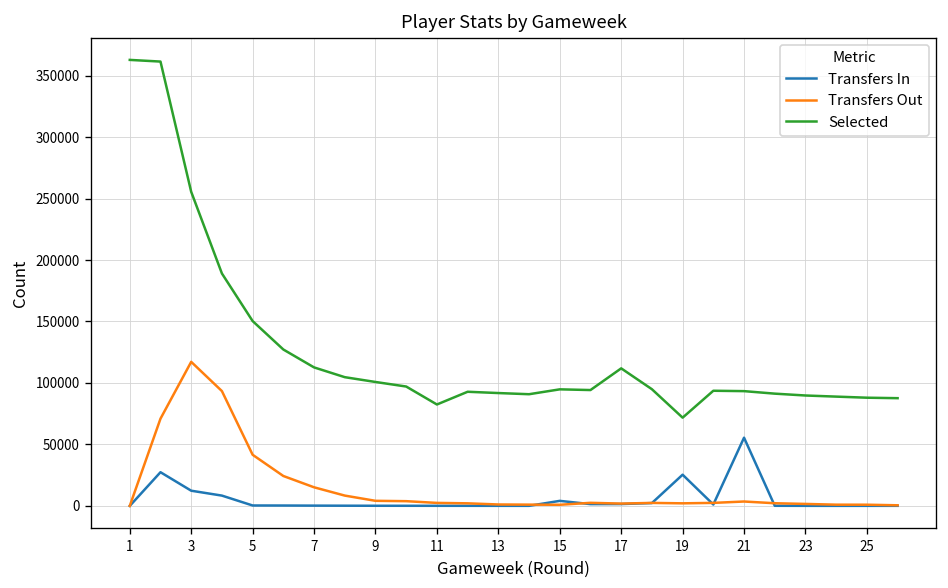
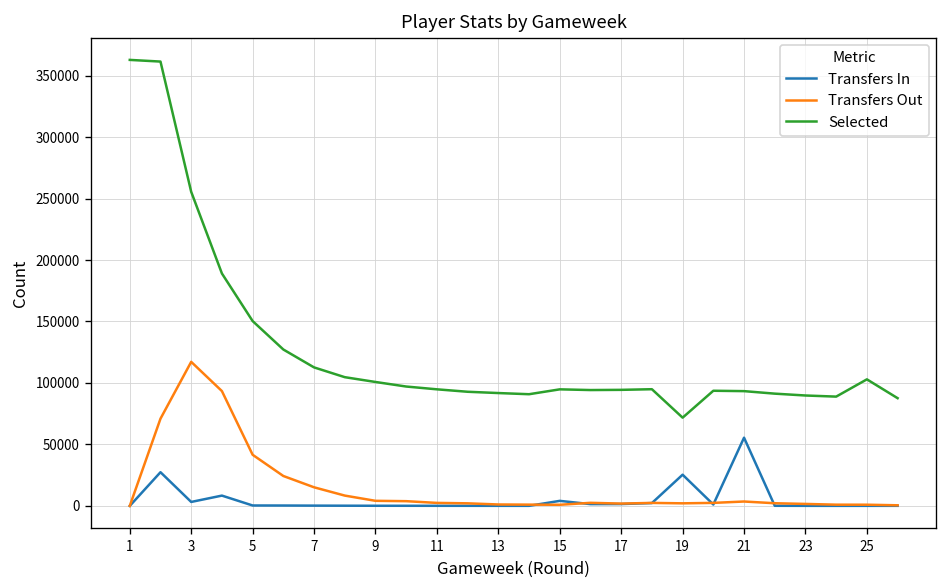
  {
    "Transfers In": {
-     "3": 12000,
+     "3": 3000,
      "5": 0,
      "7": 0,
      "9": 0,
      "15": 4000,
      "19": 25000,
      "21": 55000
    },
    "Transfers Out": {
      "3": 117000,
      "5": 42000,
      "7": 15000,
      "9": 4000,
      "15": 1000,
      "19": 2000,
      "21": 4000
    },
    "Selected": {
      "1": 363000,
      "3": 255000,
      "5": 150000,
      "7": 113000,
      "9": 101000,
-     "11": 82000,
+     "11": 95000,
      "13": 92000,
      "15": 95000,
-     "17": 112000,
+     "17": 94000,
      "19": 72000,
      "21": 93000,
      "23": 90000,
-     "25": 88000
+     "25": 103000
    }
  }
